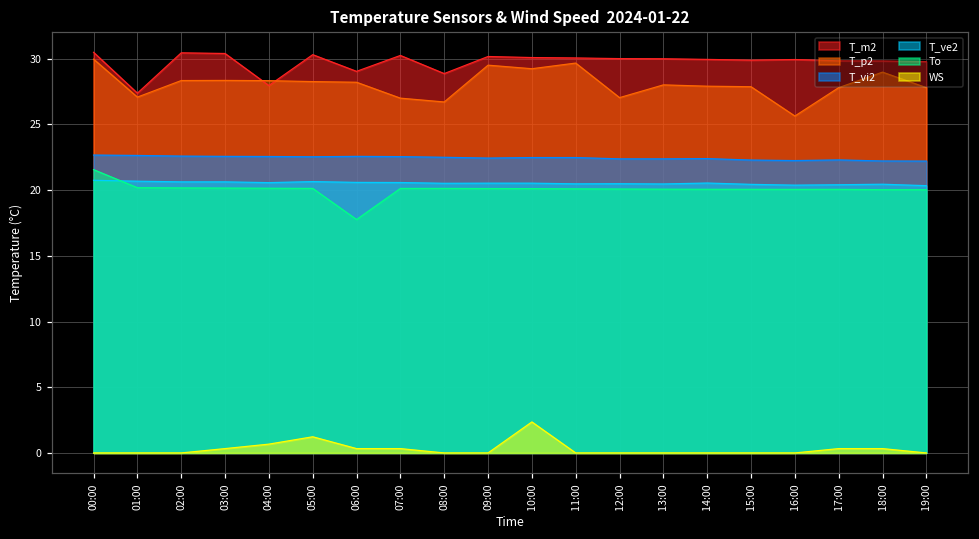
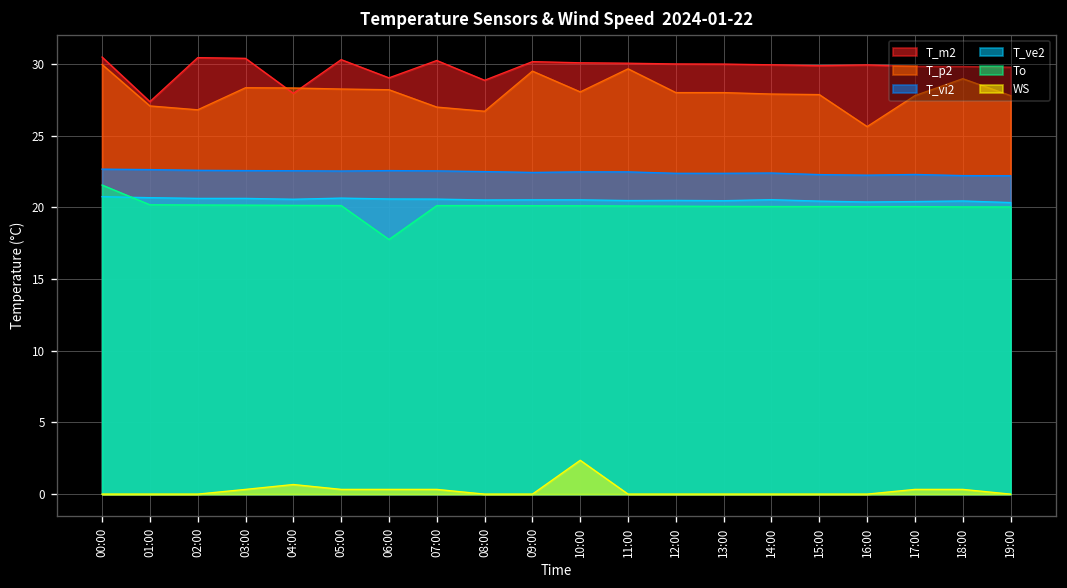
  {
    "T_m2": {
      "00:00": 30.5,
      "01:00": 27.4,
      "02:00": 30.5,
      "03:00": 30.4,
      "04:00": 28.0,
      "05:00": 30.3,
      "06:00": 29.0,
      "07:00": 30.3,
      "08:00": 28.9,
      "09:00": 30.2,
      "10:00": 30.1,
      "11:00": 30.1,
      "12:00": 30.0,
      "13:00": 30.0,
      "14:00": 30.0,
      "15:00": 29.9,
      "16:00": 29.9
    },
    "T_p2": {
      "00:00": 30.0,
      "01:00": 27.1,
-     "02:00": 28.3,
+     "02:00": 26.8,
      "03:00": 28.4,
      "04:00": 28.3,
      "05:00": 28.3,
      "06:00": 28.2,
      "07:00": 27.0,
      "08:00": 26.7,
      "09:00": 29.5,
-     "10:00": 29.2,
+     "10:00": 28.1,
      "11:00": 29.7,
-     "12:00": 27.0,
+     "12:00": 28.0,
      "13:00": 28.0,
      "14:00": 27.9,
      "15:00": 27.9,
      "16:00": 25.6
    },
    "To": {
      "00:00": 21.6,
      "01:00": 20.2,
      "02:00": 20.2,
      "03:00": 20.2,
      "04:00": 20.1,
      "05:00": 20.1,
      "06:00": 17.8,
      "07:00": 20.1,
      "08:00": 20.1,
      "09:00": 20.1,
      "10:00": 20.1,
      "11:00": 20.1,
      "12:00": 20.1,
      "13:00": 20.1,
      "14:00": 20.1,
      "15:00": 20.1,
      "16:00": 20.1,
      "17:00": 20.1,
      "18:00": 20.0,
      "19:00": 20.0
    },
    "WS": {
      "00:00": 0.0,
      "01:00": 0.0,
      "02:00": 0.0,
      "03:00": 0.3,
      "04:00": 0.7,
-     "05:00": 1.2,
+     "05:00": 0.3,
      "06:00": 0.3,
      "07:00": 0.3,
      "08:00": 0.0,
      "09:00": 0.0,
      "10:00": 2.4,
      "11:00": 0.0,
      "12:00": 0.0,
      "13:00": 0.0,
      "14:00": 0.0,
      "15:00": 0.0,
      "16:00": 0.0,
      "17:00": 0.3,
      "18:00": 0.3,
      "19:00": 0.0
    }
  }
